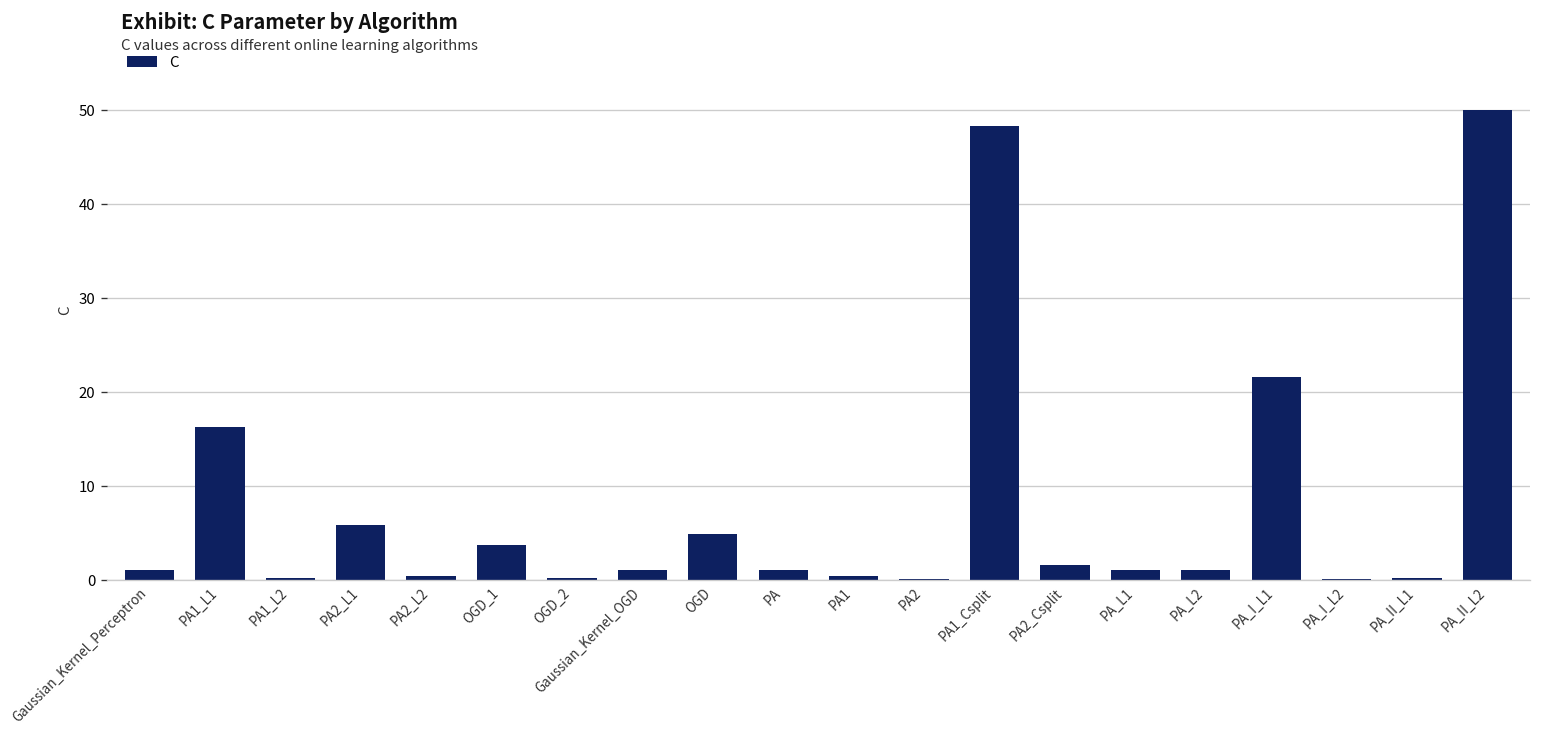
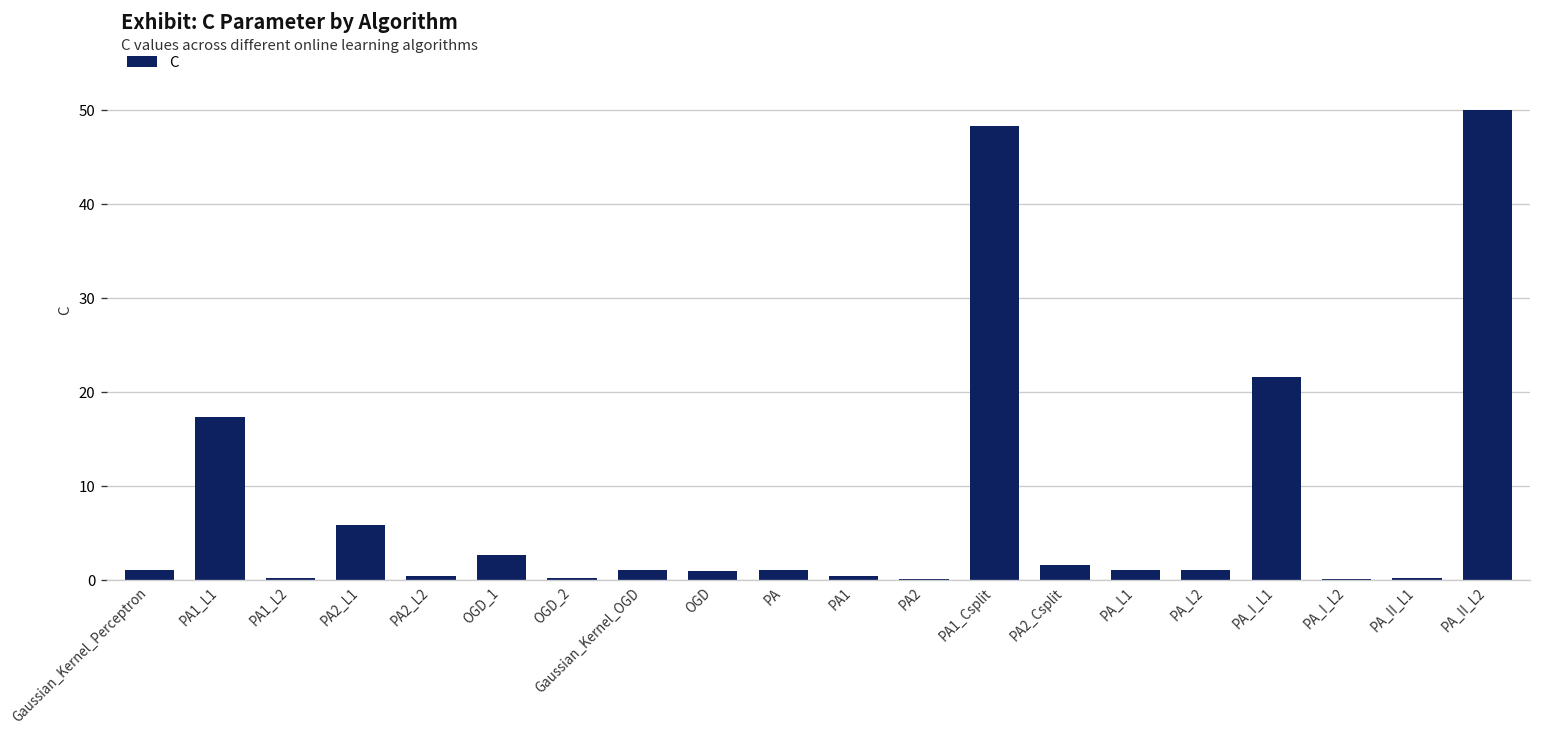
  {
    "Gaussian_Kernel_Perceptron": 1,
-   "PA1_L1": 16,
+   "PA1_L1": 17,
    "PA2_L1": 6,
    "PA2_L2": 0,
-   "OGD_1": 4,
+   "OGD_1": 3,
    "Gaussian_Kernel_OGD": 1,
-   "OGD": 5,
+   "OGD": 1,
    "PA": 1,
    "PA1": 0,
    "PA1_Csplit": 48,
    "PA2_Csplit": 2,
    "PA_L1": 1,
    "PA_L2": 1,
    "PA_I_L1": 22,
    "PA_II_L2": 50
  }
